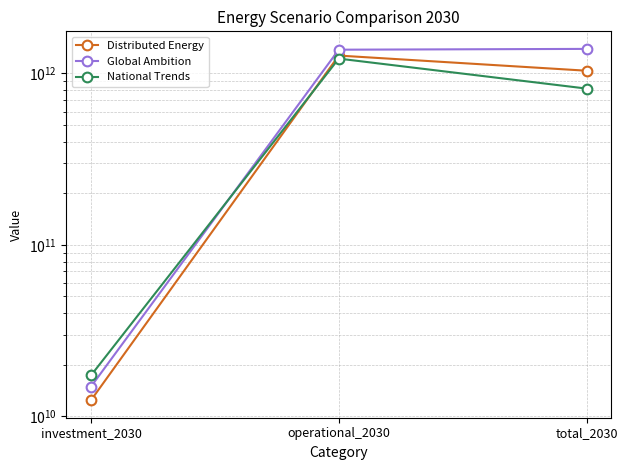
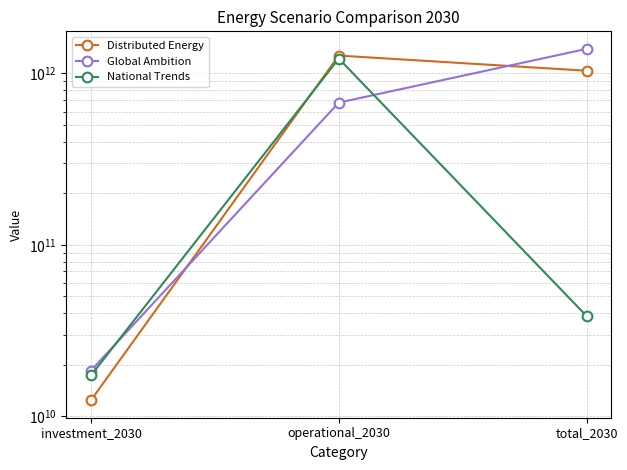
  {
    "Distributed Energy": {
      "investment_2030": 12000000000,
      "operational_2030": 1300000000000,
      "total_2030": 1000000000000
    },
    "Global Ambition": {
-     "investment_2030": 15000000000,
-     "operational_2030": 1400000000000,
+     "investment_2030": 18000000000,
+     "operational_2030": 680000000000,
      "total_2030": 1400000000000
    },
    "National Trends": {
      "investment_2030": 17000000000,
      "operational_2030": 1200000000000,
-     "total_2030": 800000000000
+     "total_2030": 38000000000
    }
  }
